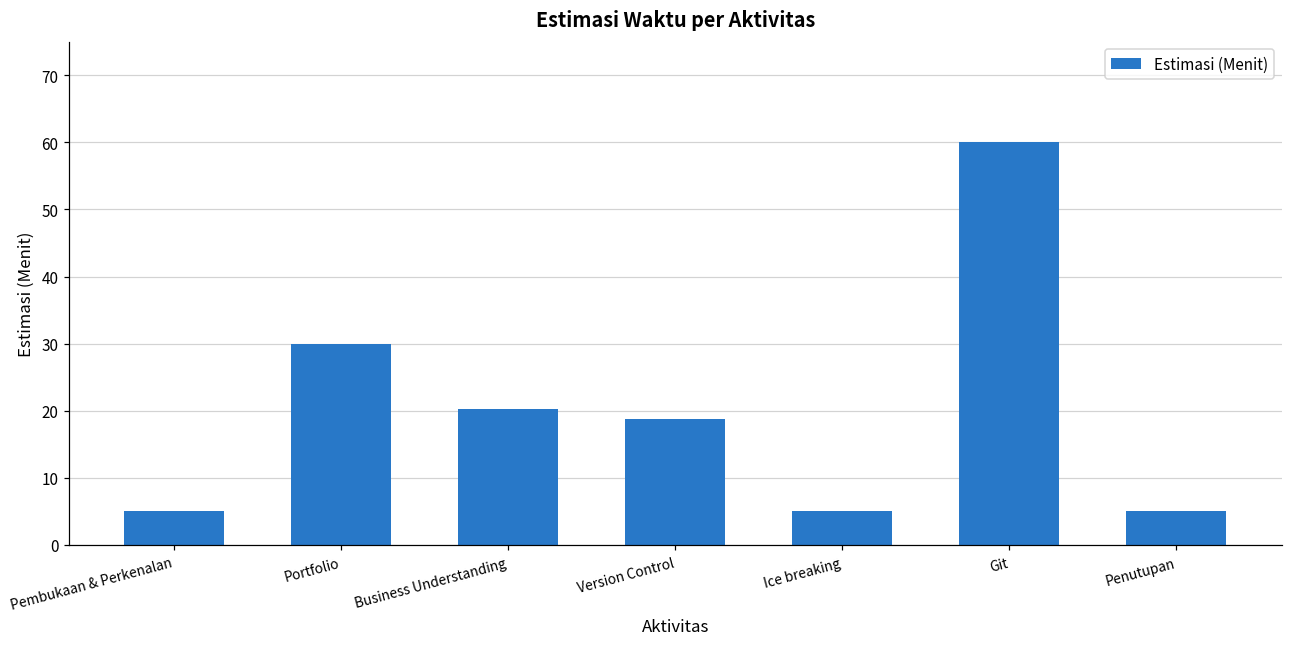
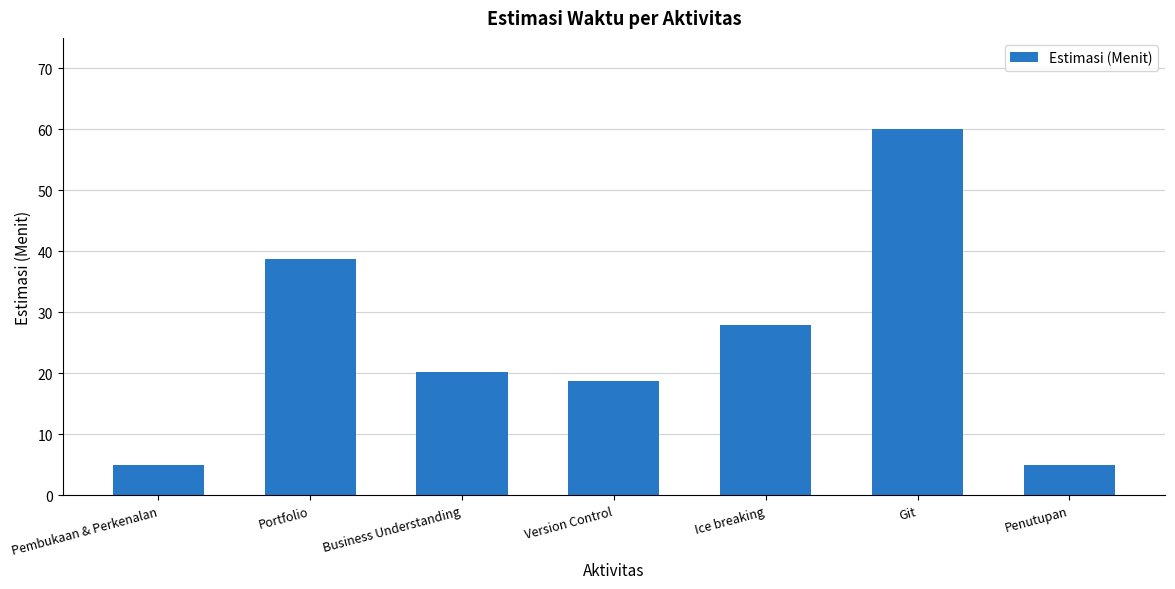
  {
    "Pembukaan & Perkenalan": 5,
-   "Portfolio": 30,
+   "Portfolio": 39,
    "Business Understanding": 20,
    "Version Control": 19,
-   "Ice breaking": 5,
+   "Ice breaking": 28,
    "Git": 60,
    "Penutupan": 5
  }
